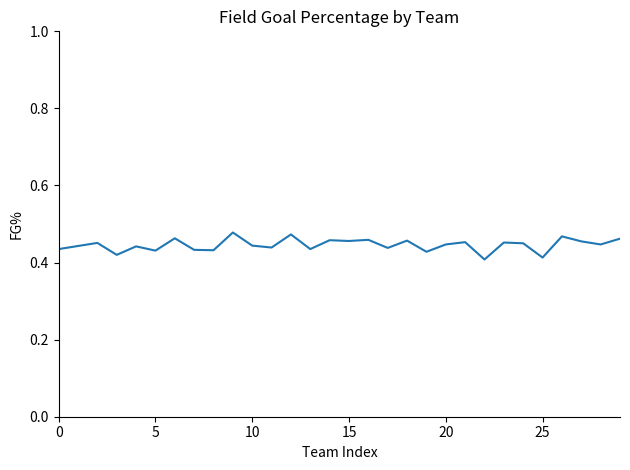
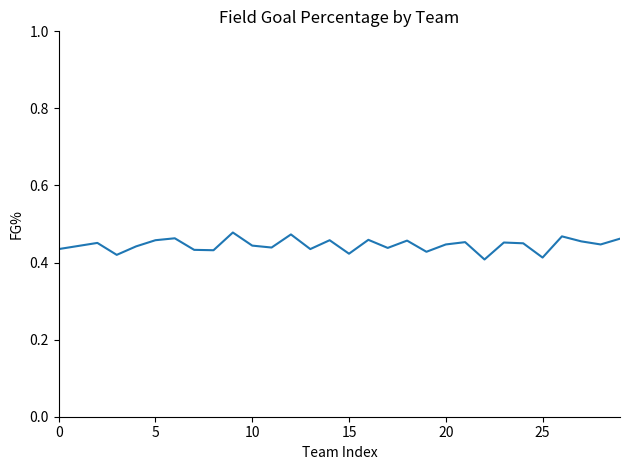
  {
    "0": 0.44,
-   "5": 0.43,
+   "5": 0.46,
    "10": 0.44,
-   "15": 0.46,
+   "15": 0.42,
    "20": 0.45,
    "25": 0.41
  }
